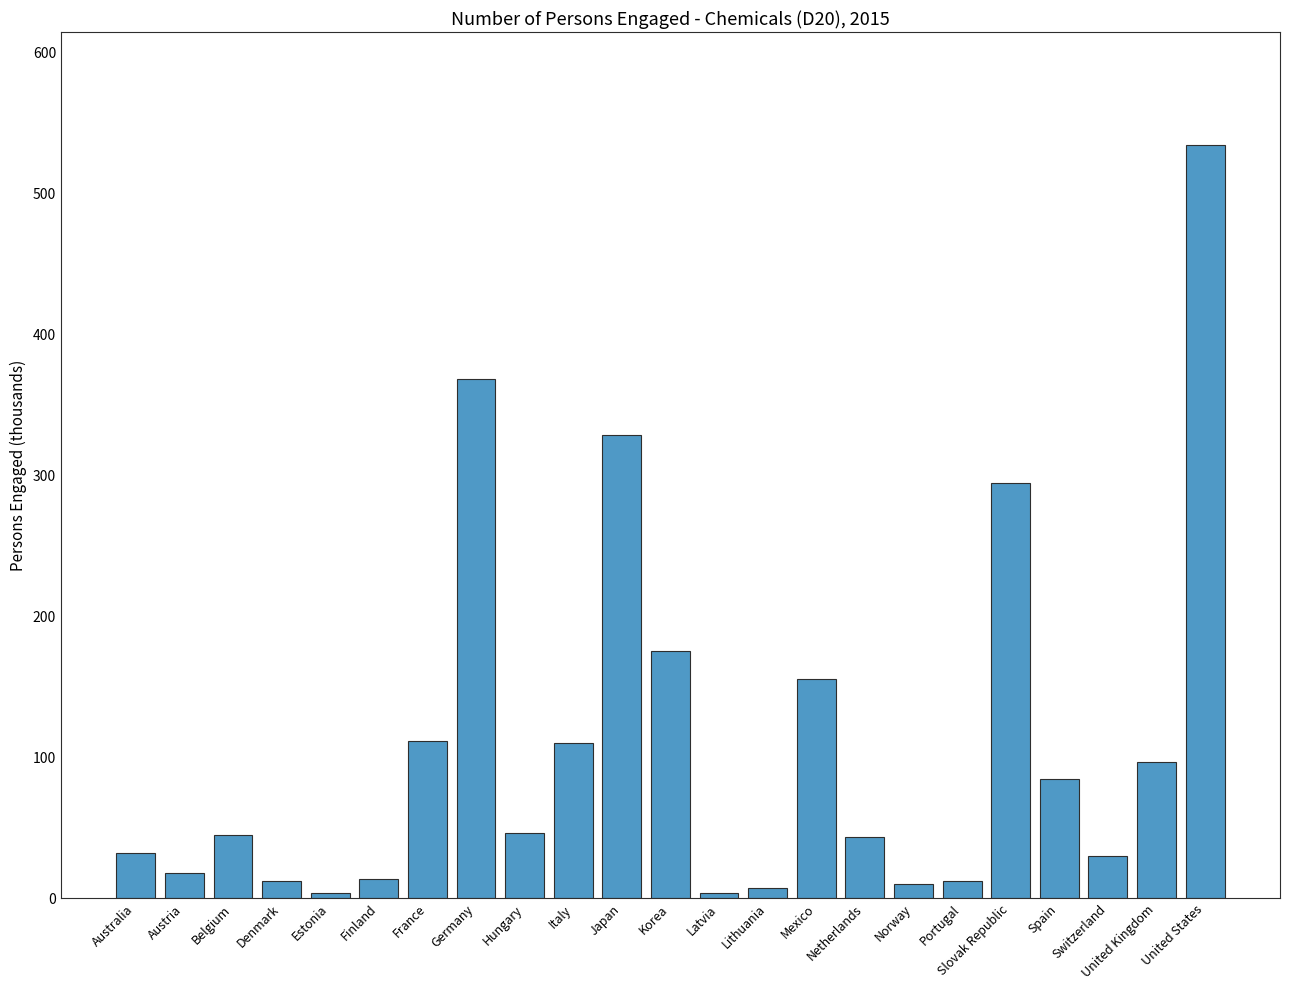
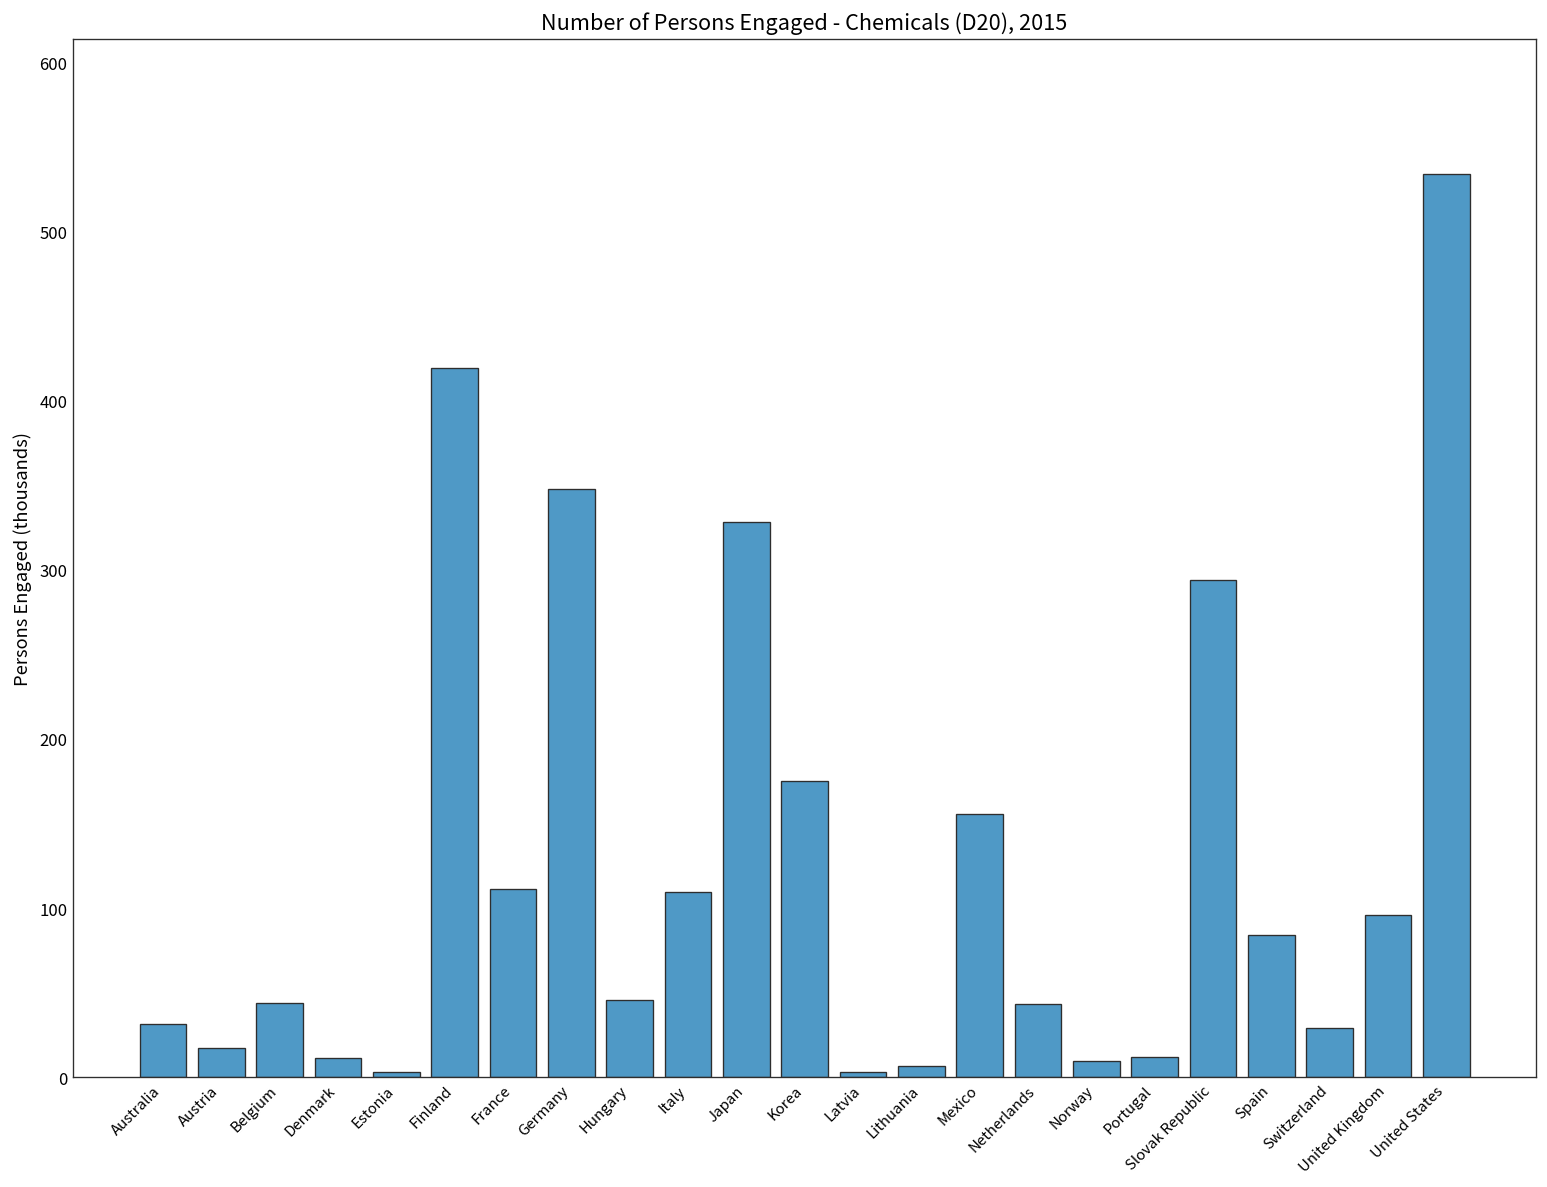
  {
    "Australia": 32,
    "Austria": 17,
    "Belgium": 44,
    "Denmark": 11,
    "Estonia": 3,
-   "Finland": 13,
+   "Finland": 420,
    "France": 111,
-   "Germany": 368,
+   "Germany": 348,
    "Hungary": 46,
    "Italy": 110,
    "Japan": 328,
    "Korea": 175,
    "Latvia": 3,
    "Lithuania": 7,
    "Mexico": 155,
    "Netherlands": 43,
    "Norway": 9,
    "Portugal": 12,
    "Slovak Republic": 294,
    "Spain": 84,
    "Switzerland": 29,
    "United Kingdom": 96,
    "United States": 534
  }
